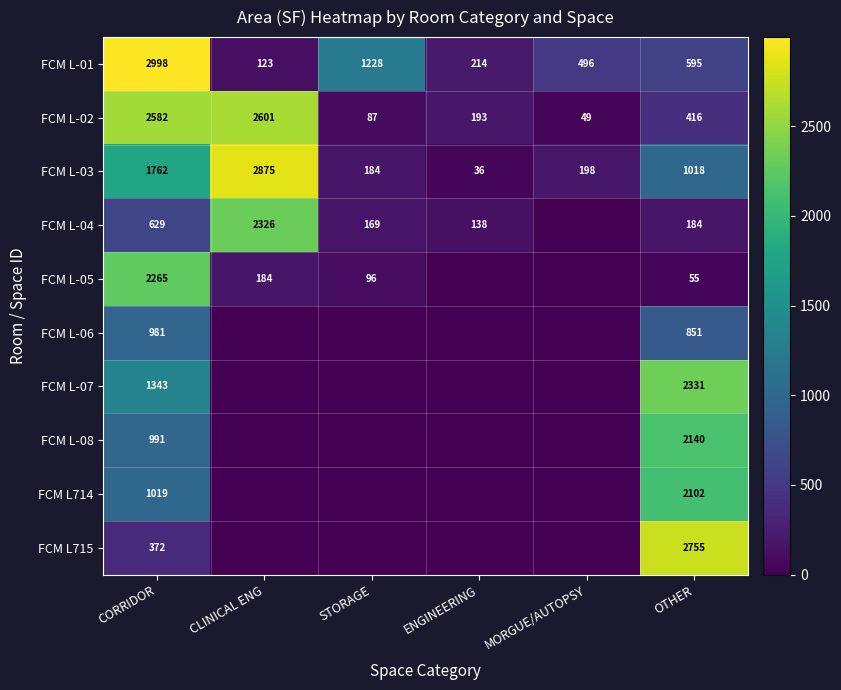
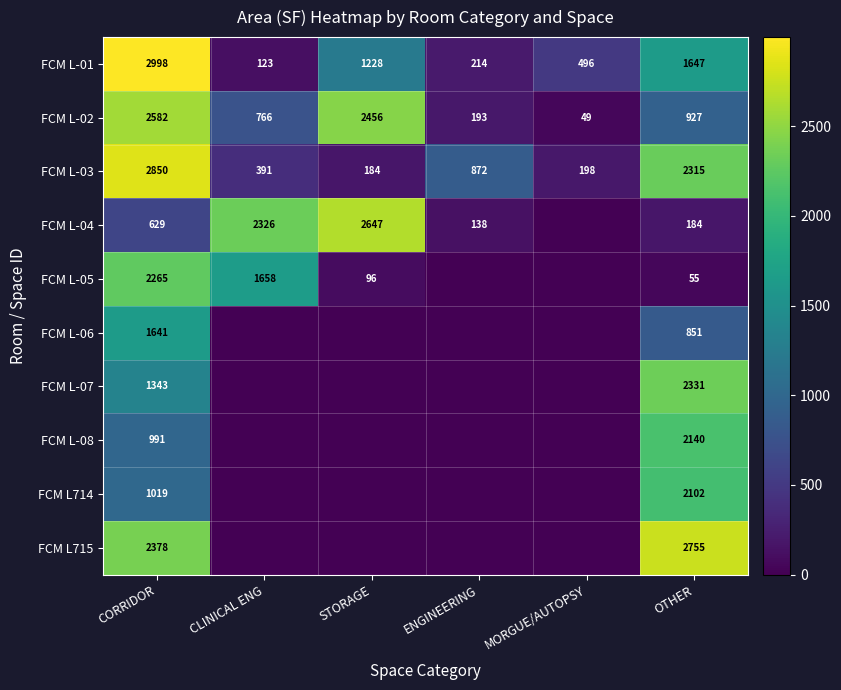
  {
    "FCM L-01": {
      "CORRIDOR": 2998,
      "CLINICAL ENG": 123,
      "STORAGE": 1228,
      "ENGINEERING": 214,
      "MORGUE/AUTOPSY": 496,
-     "OTHER": 595
+     "OTHER": 1647
    },
    "FCM L-02": {
      "CORRIDOR": 2582,
-     "CLINICAL ENG": 2601,
-     "STORAGE": 87,
+     "CLINICAL ENG": 766,
+     "STORAGE": 2456,
      "ENGINEERING": 193,
      "MORGUE/AUTOPSY": 49,
-     "OTHER": 416
+     "OTHER": 927
    },
    "FCM L-03": {
-     "CORRIDOR": 1762,
-     "CLINICAL ENG": 2875,
+     "CORRIDOR": 2850,
+     "CLINICAL ENG": 391,
      "STORAGE": 184,
-     "ENGINEERING": 36,
+     "ENGINEERING": 872,
      "MORGUE/AUTOPSY": 198,
-     "OTHER": 1018
+     "OTHER": 2315
    },
    "FCM L-04": {
      "CORRIDOR": 629,
      "CLINICAL ENG": 2326,
-     "STORAGE": 169,
+     "STORAGE": 2647,
      "ENGINEERING": 138,
      "OTHER": 184
    },
    "FCM L-05": {
      "CORRIDOR": 2265,
-     "CLINICAL ENG": 184,
+     "CLINICAL ENG": 1658,
      "STORAGE": 96,
      "OTHER": 55
    },
    "FCM L-06": {
-     "CORRIDOR": 981,
+     "CORRIDOR": 1641,
      "OTHER": 851
    },
    "FCM L-07": {
      "CORRIDOR": 1343,
      "OTHER": 2331
    },
    "FCM L-08": {
      "CORRIDOR": 991,
      "OTHER": 2140
    },
    "FCM L714": {
      "CORRIDOR": 1019,
      "OTHER": 2102
    },
    "FCM L715": {
-     "CORRIDOR": 372,
+     "CORRIDOR": 2378,
      "OTHER": 2755
    }
  }
